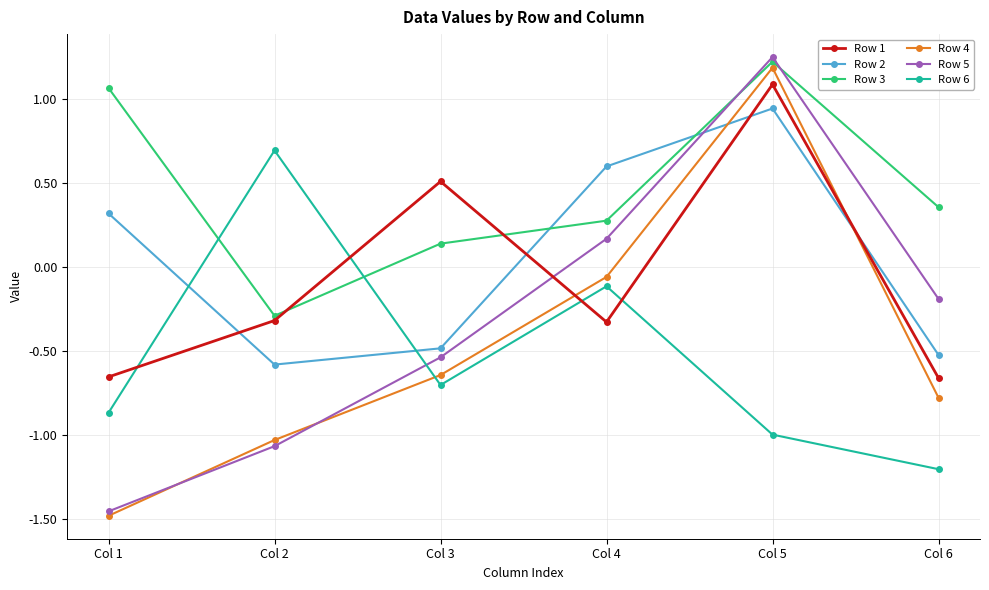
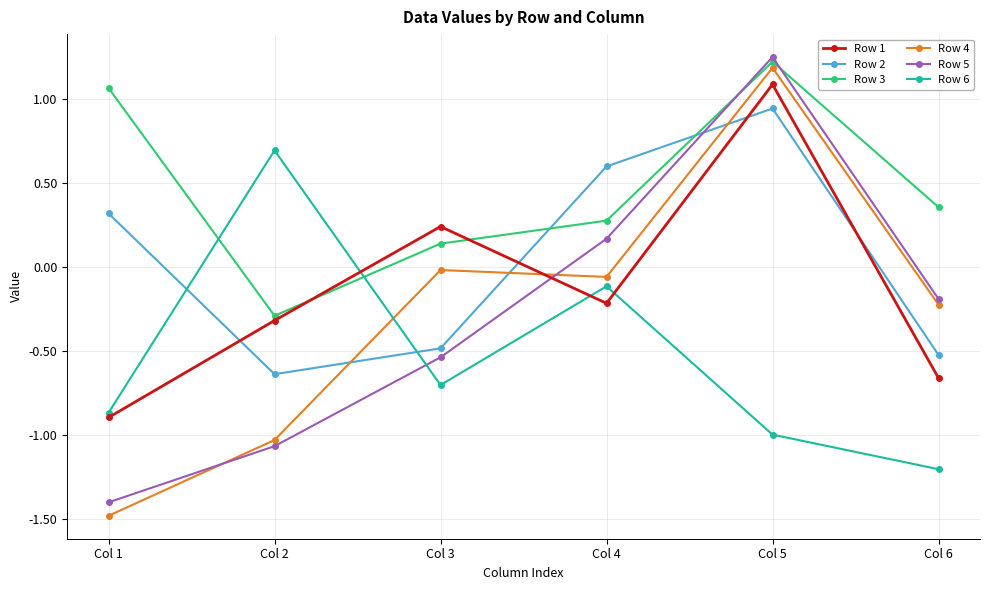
  {
    "Row 1": {
-     "Col 1": -0.65,
+     "Col 1": -0.90,
      "Col 2": -0.32,
-     "Col 3": 0.51,
-     "Col 4": -0.33,
+     "Col 3": 0.24,
+     "Col 4": -0.22,
      "Col 5": 1.08,
      "Col 6": -0.66
    },
    "Row 2": {
      "Col 1": 0.32,
-     "Col 2": -0.58,
+     "Col 2": -0.64,
      "Col 3": -0.48,
      "Col 4": 0.60,
      "Col 5": 0.94,
      "Col 6": -0.52
    },
    "Row 4": {
      "Col 1": -1.48,
      "Col 2": -1.03,
-     "Col 3": -0.64,
+     "Col 3": -0.02,
      "Col 4": -0.06,
      "Col 5": 1.18,
-     "Col 6": -0.78
+     "Col 6": -0.23
    },
    "Row 5": {
-     "Col 1": -1.45,
+     "Col 1": -1.40,
      "Col 2": -1.07,
      "Col 3": -0.54,
      "Col 4": 0.17,
      "Col 5": 1.25,
      "Col 6": -0.19
    }
  }
